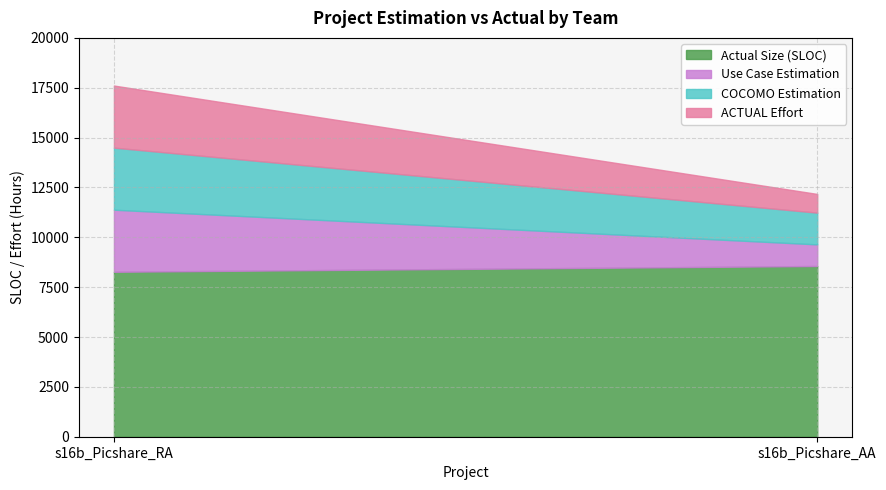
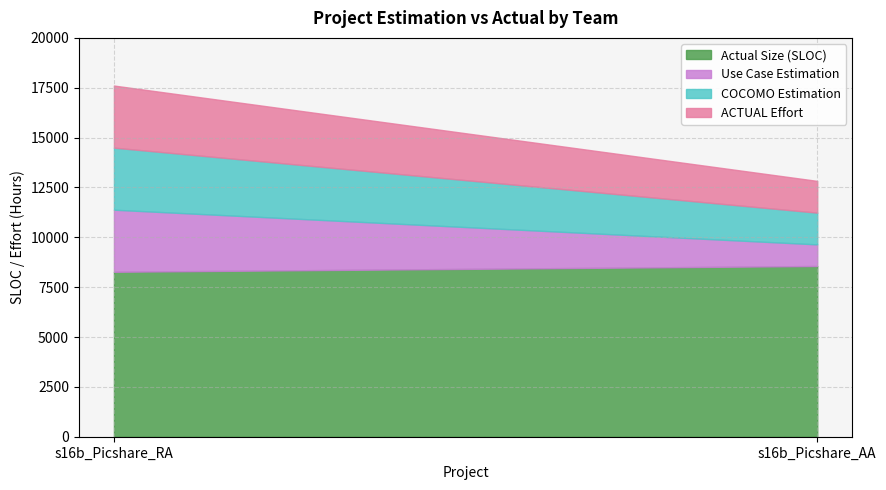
  {
    "Actual Size (SLOC)": {
      "s16b_Picshare_RA": 8300,
      "s16b_Picshare_AA": 8600
    },
    "Use Case Estimation": {
      "s16b_Picshare_RA": 3100,
      "s16b_Picshare_AA": 1100
    },
    "COCOMO Estimation": {
      "s16b_Picshare_RA": 3100,
      "s16b_Picshare_AA": 1600
    },
    "ACTUAL Effort": {
      "s16b_Picshare_RA": 3100,
-     "s16b_Picshare_AA": 900
+     "s16b_Picshare_AA": 1600
    }
  }
